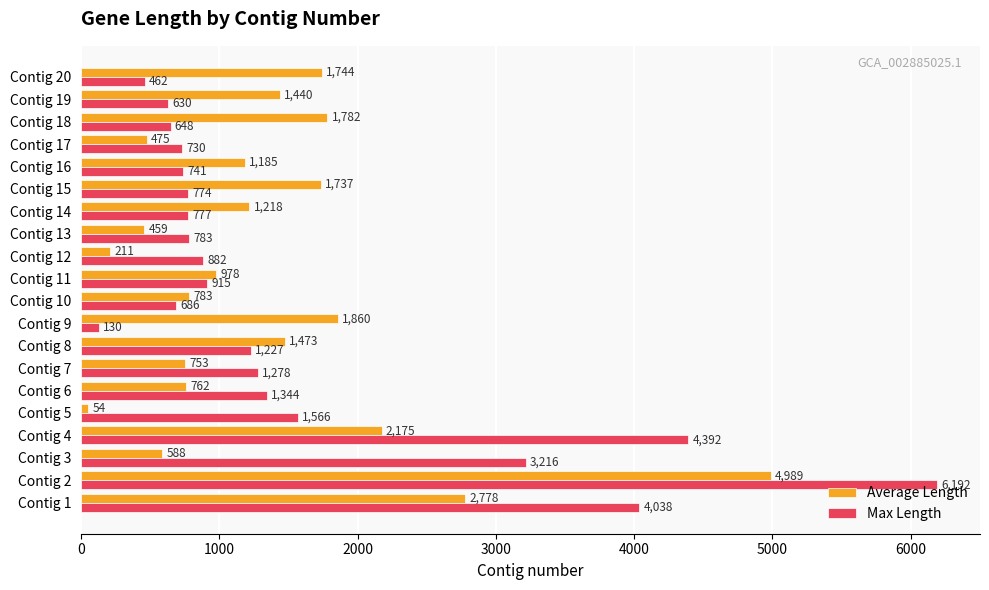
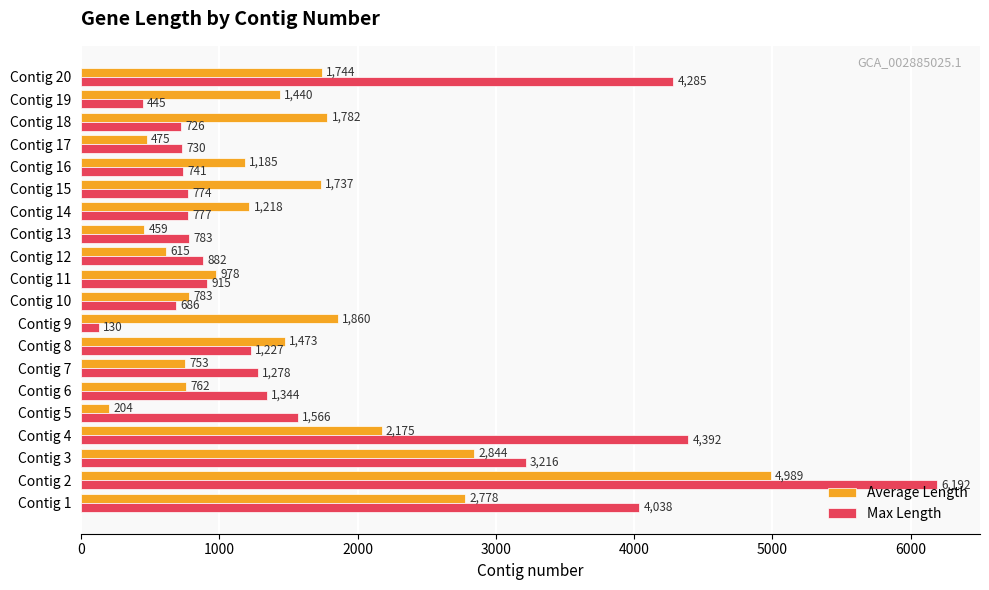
  {
    "Average Length": {
      "Contig 20": "1,744",
      "Contig 19": "1,440",
      "Contig 18": "1,782",
      "Contig 17": "475",
      "Contig 16": "1,185",
      "Contig 15": "1,737",
      "Contig 14": "1,218",
      "Contig 13": "459",
-     "Contig 12": "211",
+     "Contig 12": "615",
      "Contig 10": "783",
      "Contig 9": "1,860",
      "Contig 8": "1,473",
      "Contig 7": "753",
      "Contig 6": "762",
-     "Contig 5": "54",
+     "Contig 5": "204",
      "Contig 4": "2,175",
-     "Contig 3": "588",
+     "Contig 3": "2,844",
      "Contig 2": "4,989",
      "Contig 1": "2,778"
    },
    "Max Length": {
-     "Contig 20": "462",
-     "Contig 19": "630",
-     "Contig 18": "648",
+     "Contig 20": "4,285",
+     "Contig 19": "445",
+     "Contig 18": "726",
      "Contig 17": "730",
      "Contig 16": "741",
      "Contig 15": "774",
      "Contig 14": "777",
      "Contig 13": "783",
      "Contig 12": "882",
      "Contig 10": "686",
      "Contig 9": "130",
      "Contig 8": "1,227",
      "Contig 7": "1,278",
      "Contig 6": "1,344",
      "Contig 5": "1,566",
      "Contig 4": "4,392",
      "Contig 3": "3,216",
      "Contig 2": "6,192",
      "Contig 1": "4,038"
    }
  }
